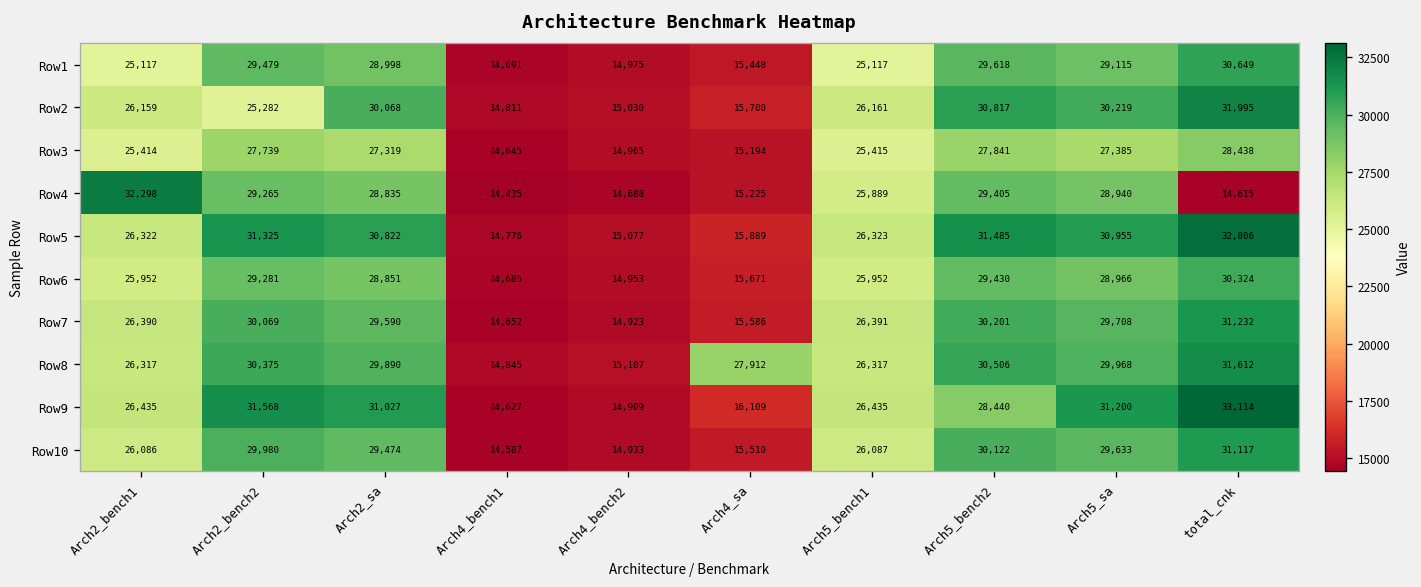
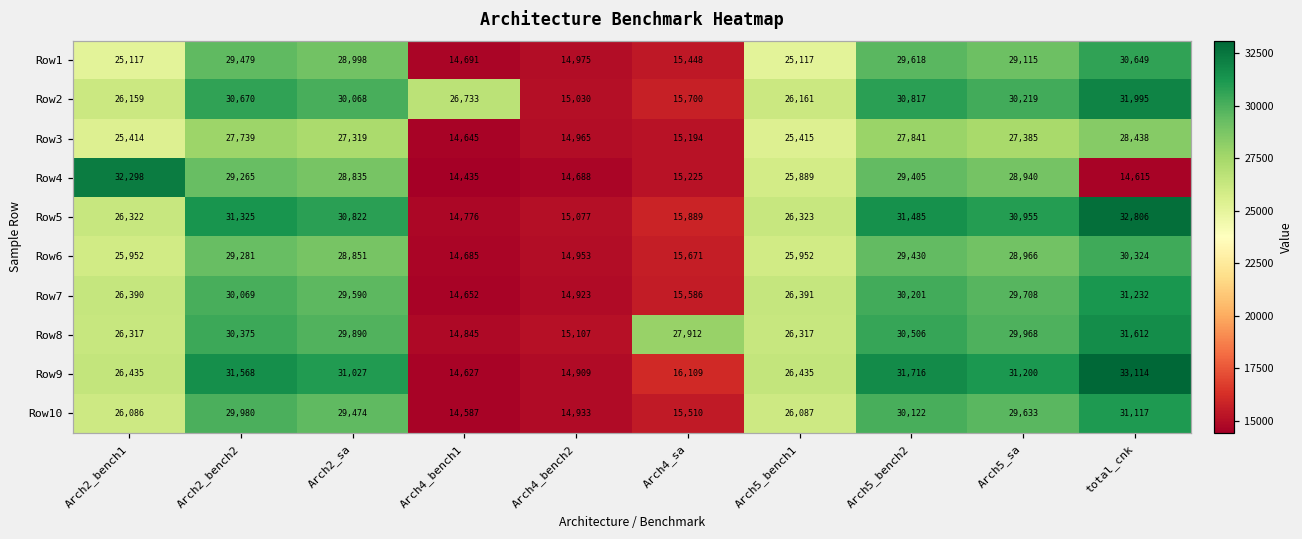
  {
    "Row1": {
      "Arch2_bench1": "25,117",
      "Arch2_bench2": "29,479",
      "Arch2_sa": "28,998",
      "Arch4_bench1": "14,691",
      "Arch4_bench2": "14,975",
      "Arch4_sa": "15,448",
      "Arch5_bench1": "25,117",
      "Arch5_bench2": "29,618",
      "Arch5_sa": "29,115",
      "total_cnk": "30,649"
    },
    "Row2": {
      "Arch2_bench1": "26,159",
-     "Arch2_bench2": "25,282",
+     "Arch2_bench2": "30,670",
      "Arch2_sa": "30,068",
-     "Arch4_bench1": "14,811",
+     "Arch4_bench1": "26,733",
      "Arch4_bench2": "15,030",
      "Arch4_sa": "15,700",
      "Arch5_bench1": "26,161",
      "Arch5_bench2": "30,817",
      "Arch5_sa": "30,219",
      "total_cnk": "31,995"
    },
    "Row3": {
      "Arch2_bench1": "25,414",
      "Arch2_bench2": "27,739",
      "Arch2_sa": "27,319",
      "Arch4_bench1": "14,645",
      "Arch4_bench2": "14,965",
      "Arch4_sa": "15,194",
      "Arch5_bench1": "25,415",
      "Arch5_bench2": "27,841",
      "Arch5_sa": "27,385",
      "total_cnk": "28,438"
    },
    "Row4": {
      "Arch2_bench1": "32,298",
      "Arch2_bench2": "29,265",
      "Arch2_sa": "28,835",
      "Arch4_bench1": "14,435",
      "Arch4_bench2": "14,688",
      "Arch4_sa": "15,225",
      "Arch5_bench1": "25,889",
      "Arch5_bench2": "29,405",
      "Arch5_sa": "28,940",
      "total_cnk": "14,615"
    },
    "Row5": {
      "Arch2_bench1": "26,322",
      "Arch2_bench2": "31,325",
      "Arch2_sa": "30,822",
      "Arch4_bench1": "14,776",
      "Arch4_bench2": "15,077",
      "Arch4_sa": "15,889",
      "Arch5_bench1": "26,323",
      "Arch5_bench2": "31,485",
      "Arch5_sa": "30,955",
      "total_cnk": "32,806"
    },
    "Row6": {
      "Arch2_bench1": "25,952",
      "Arch2_bench2": "29,281",
      "Arch2_sa": "28,851",
      "Arch4_bench1": "14,685",
      "Arch4_bench2": "14,953",
      "Arch4_sa": "15,671",
      "Arch5_bench1": "25,952",
      "Arch5_bench2": "29,430",
      "Arch5_sa": "28,966",
      "total_cnk": "30,324"
    },
    "Row7": {
      "Arch2_bench1": "26,390",
      "Arch2_bench2": "30,069",
      "Arch2_sa": "29,590",
      "Arch4_bench1": "14,652",
      "Arch4_bench2": "14,923",
      "Arch4_sa": "15,586",
      "Arch5_bench1": "26,391",
      "Arch5_bench2": "30,201",
      "Arch5_sa": "29,708",
      "total_cnk": "31,232"
    },
    "Row8": {
      "Arch2_bench1": "26,317",
      "Arch2_bench2": "30,375",
      "Arch2_sa": "29,890",
      "Arch4_bench1": "14,845",
      "Arch4_bench2": "15,107",
      "Arch4_sa": "27,912",
      "Arch5_bench1": "26,317",
      "Arch5_bench2": "30,506",
      "Arch5_sa": "29,968",
      "total_cnk": "31,612"
    },
    "Row9": {
      "Arch2_bench1": "26,435",
      "Arch2_bench2": "31,568",
      "Arch2_sa": "31,027",
      "Arch4_bench1": "14,627",
      "Arch4_bench2": "14,909",
      "Arch4_sa": "16,109",
      "Arch5_bench1": "26,435",
-     "Arch5_bench2": "28,440",
+     "Arch5_bench2": "31,716",
      "Arch5_sa": "31,200",
      "total_cnk": "33,114"
    },
    "Row10": {
      "Arch2_bench1": "26,086",
      "Arch2_bench2": "29,980",
      "Arch2_sa": "29,474",
      "Arch4_bench1": "14,587",
      "Arch4_bench2": "14,933",
      "Arch4_sa": "15,510",
      "Arch5_bench1": "26,087",
      "Arch5_bench2": "30,122",
      "Arch5_sa": "29,633",
      "total_cnk": "31,117"
    }
  }
